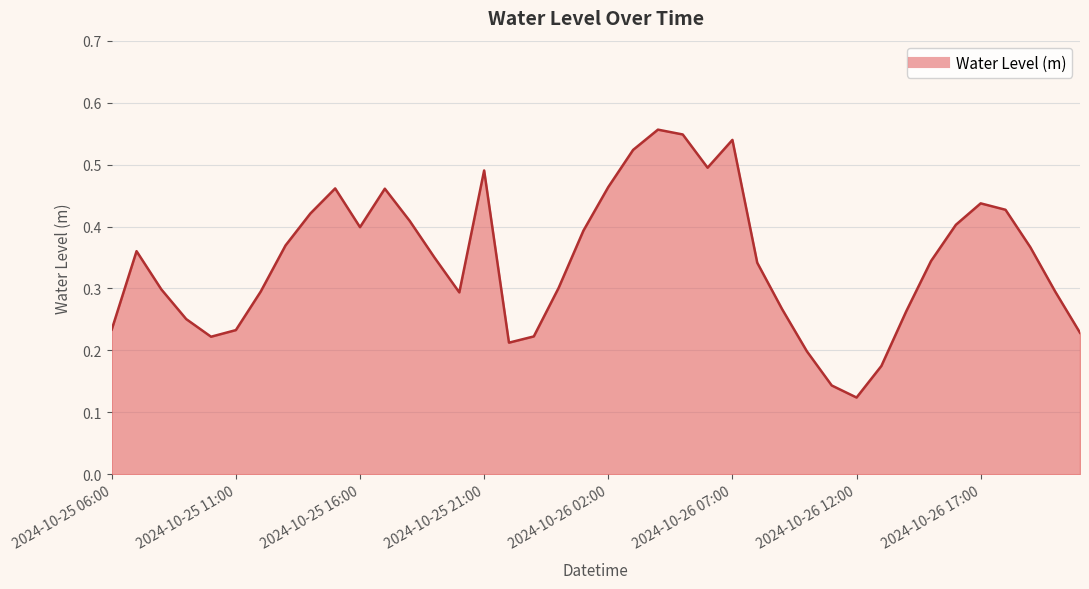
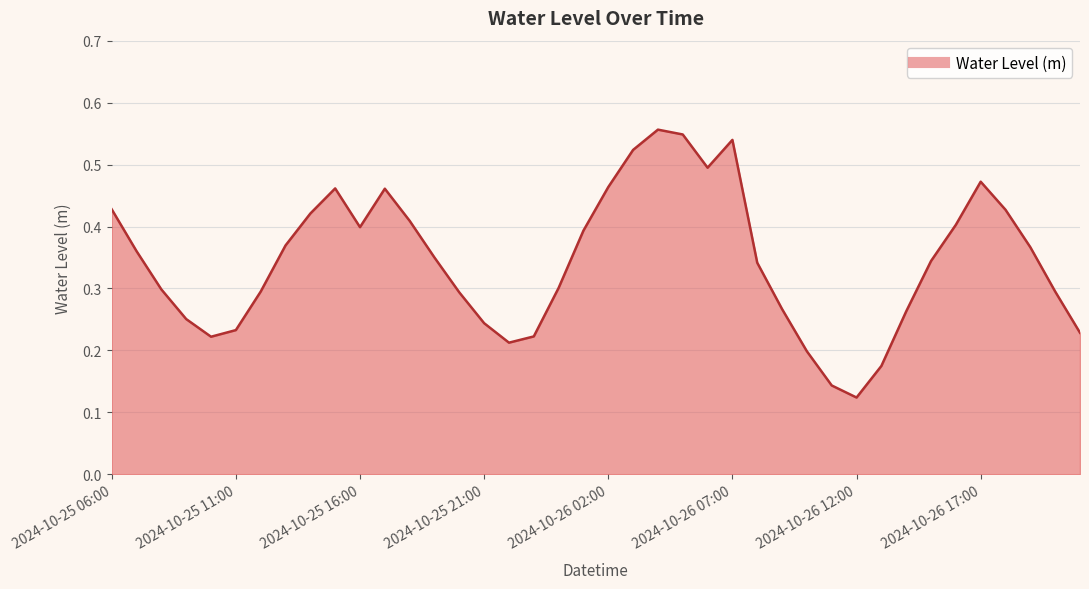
  {
-   "2024-10-25 06:00": 0.23,
+   "2024-10-25 06:00": 0.43,
    "2024-10-25 11:00": 0.23,
    "2024-10-25 16:00": 0.40,
-   "2024-10-25 21:00": 0.49,
+   "2024-10-25 21:00": 0.24,
    "2024-10-26 02:00": 0.46,
    "2024-10-26 07:00": 0.54,
    "2024-10-26 12:00": 0.12,
-   "2024-10-26 17:00": 0.44
+   "2024-10-26 17:00": 0.47
  }
